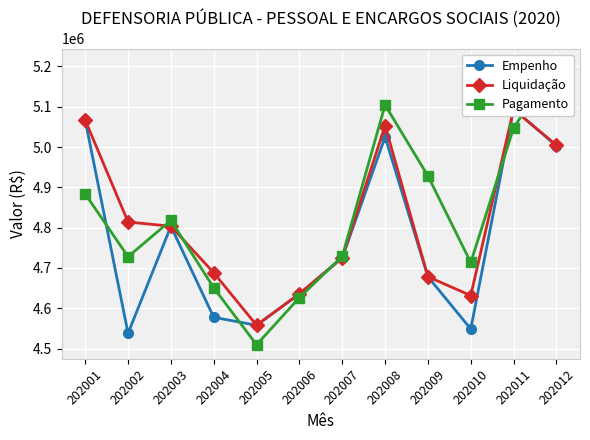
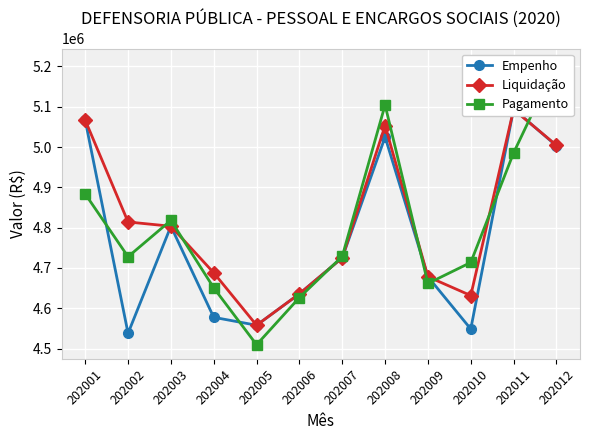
  {
    "Empenho": {
      "202002": 4540000,
      "202004": 4580000,
      "202008": 5030000,
      "202010": 4550000
    },
    "Liquidação": {
      "202002": 4810000,
      "202004": 4690000,
      "202008": 5050000,
      "202010": 4630000
    },
    "Pagamento": {
      "202001": 4880000,
      "202002": 4730000,
      "202003": 4820000,
      "202004": 4650000,
      "202005": 4510000,
      "202006": 4630000,
      "202008": 5100000,
-     "202009": 4930000,
+     "202009": 4660000,
      "202010": 4710000,
-     "202011": 5050000
+     "202011": 4990000
    }
  }
